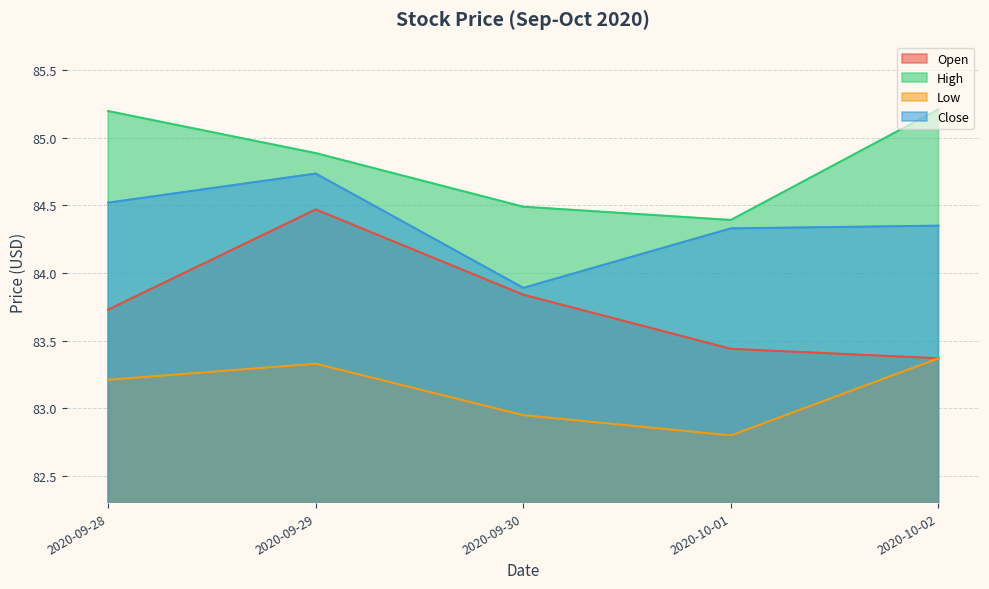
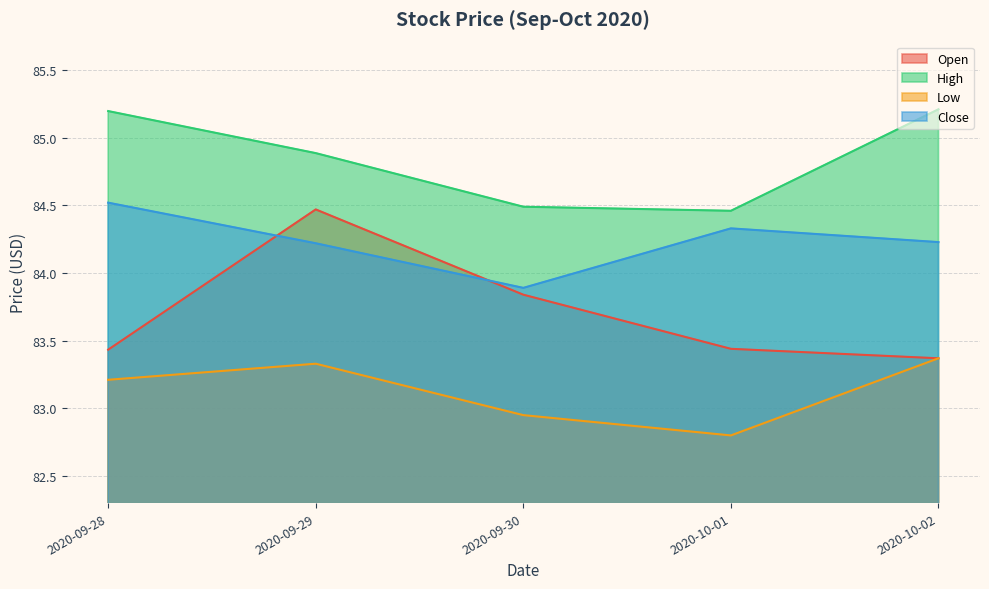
  {
    "Open": {
-     "2020-09-28": 83.73,
+     "2020-09-28": 83.43,
      "2020-09-29": 84.47,
      "2020-09-30": 83.84,
      "2020-10-01": 83.44
    },
    "High": {
      "2020-09-28": 85.20,
      "2020-09-29": 84.89,
      "2020-09-30": 84.49,
-     "2020-10-01": 84.39
+     "2020-10-01": 84.46
    },
    "Low": {
      "2020-09-28": 83.21,
      "2020-09-29": 83.33,
      "2020-09-30": 82.95,
      "2020-10-01": 82.80
    },
    "Close": {
      "2020-09-28": 84.52,
-     "2020-09-29": 84.74,
+     "2020-09-29": 84.22,
      "2020-09-30": 83.89,
      "2020-10-01": 84.33,
-     "2020-10-02": 84.35
+     "2020-10-02": 84.23
    }
  }
